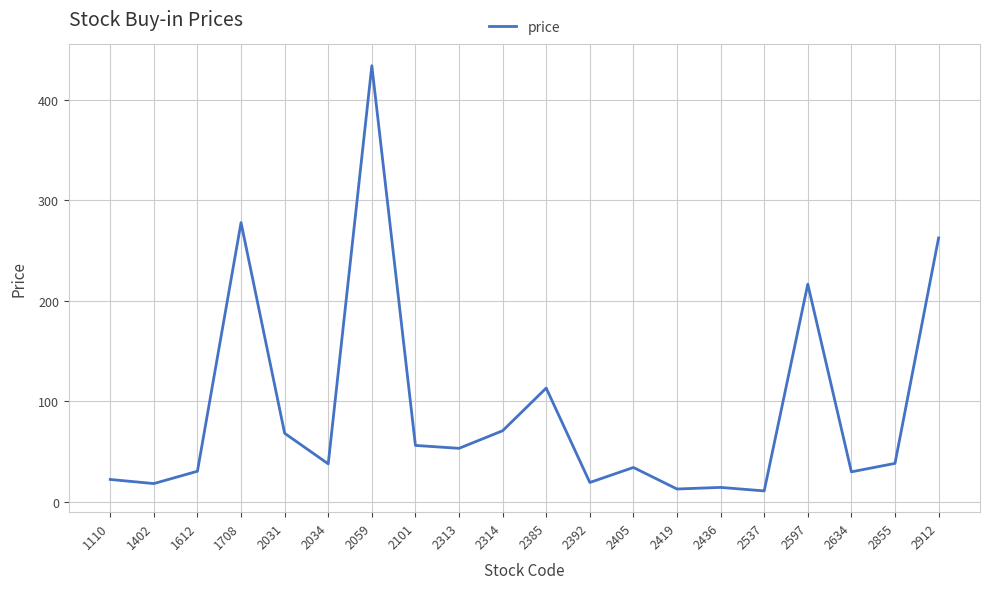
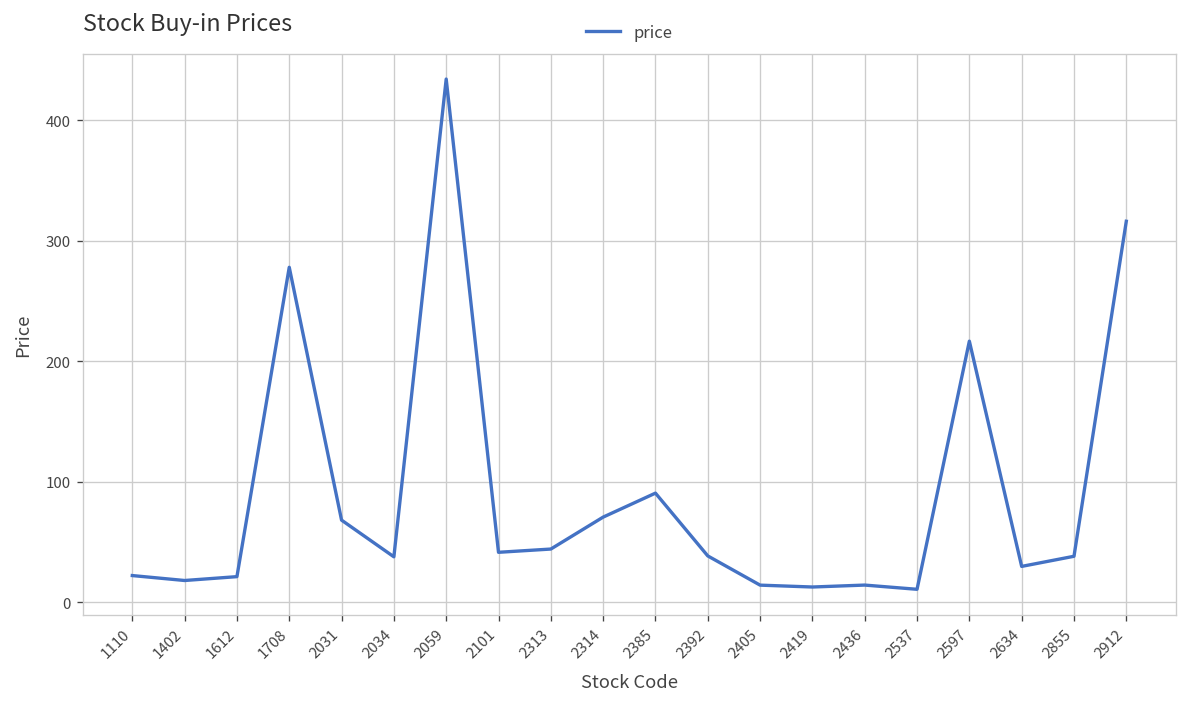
  {
    "1110": 22,
    "1402": 18,
-   "1612": 30,
+   "1612": 21,
    "1708": 278,
    "2031": 68,
    "2034": 38,
    "2059": 434,
-   "2101": 56,
-   "2313": 53,
+   "2101": 41,
+   "2313": 44,
    "2314": 71,
-   "2385": 113,
-   "2392": 19,
-   "2405": 34,
+   "2385": 90,
+   "2392": 38,
+   "2405": 14,
    "2419": 13,
    "2436": 14,
    "2537": 11,
    "2597": 217,
    "2634": 30,
    "2855": 38,
-   "2912": 263
+   "2912": 316
  }
